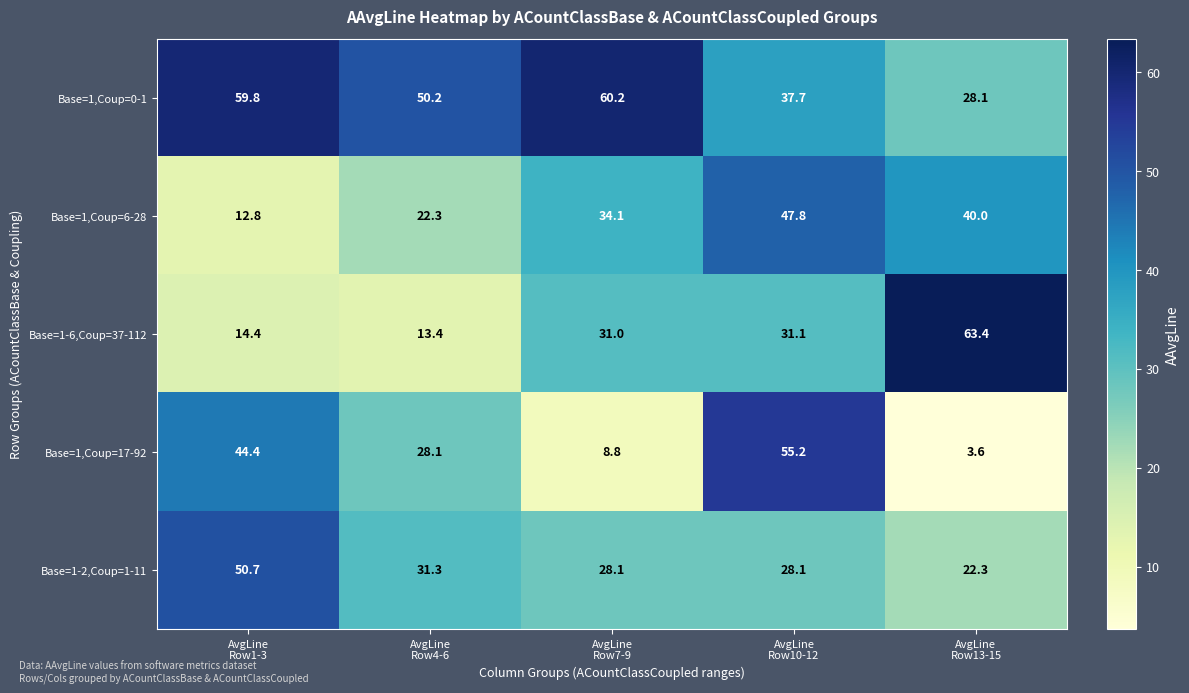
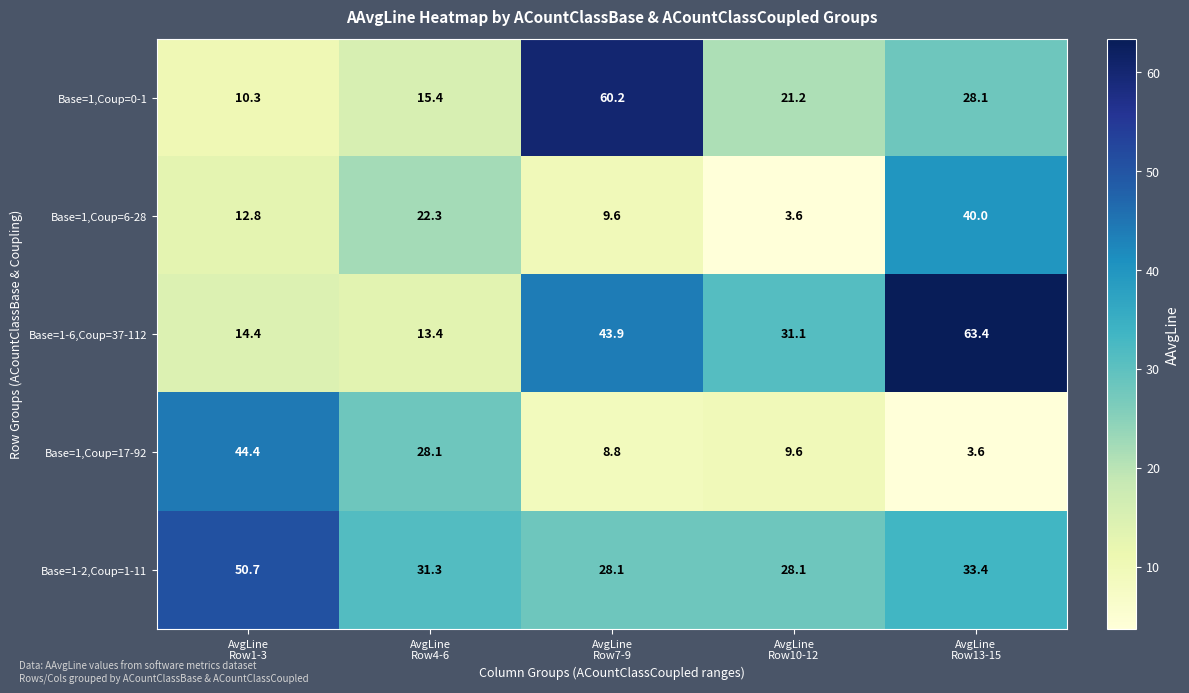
  {
    "Base=1,Coup=0-1": {
-     "AvgLine Row1-3": 59.8,
-     "AvgLine Row4-6": 50.2,
+     "AvgLine Row1-3": 10.3,
+     "AvgLine Row4-6": 15.4,
      "AvgLine Row7-9": 60.2,
-     "AvgLine Row10-12": 37.7,
+     "AvgLine Row10-12": 21.2,
      "AvgLine Row13-15": 28.1
    },
    "Base=1,Coup=6-28": {
      "AvgLine Row1-3": 12.8,
      "AvgLine Row4-6": 22.3,
-     "AvgLine Row7-9": 34.1,
-     "AvgLine Row10-12": 47.8,
+     "AvgLine Row7-9": 9.6,
+     "AvgLine Row10-12": 3.6,
      "AvgLine Row13-15": 40.0
    },
    "Base=1-6,Coup=37-112": {
      "AvgLine Row1-3": 14.4,
      "AvgLine Row4-6": 13.4,
-     "AvgLine Row7-9": 31.0,
+     "AvgLine Row7-9": 43.9,
      "AvgLine Row10-12": 31.1,
      "AvgLine Row13-15": 63.4
    },
    "Base=1,Coup=17-92": {
      "AvgLine Row1-3": 44.4,
      "AvgLine Row4-6": 28.1,
      "AvgLine Row7-9": 8.8,
-     "AvgLine Row10-12": 55.2,
+     "AvgLine Row10-12": 9.6,
      "AvgLine Row13-15": 3.6
    },
    "Base=1-2,Coup=1-11": {
      "AvgLine Row1-3": 50.7,
      "AvgLine Row4-6": 31.3,
      "AvgLine Row7-9": 28.1,
      "AvgLine Row10-12": 28.1,
-     "AvgLine Row13-15": 22.3
+     "AvgLine Row13-15": 33.4
    }
  }
